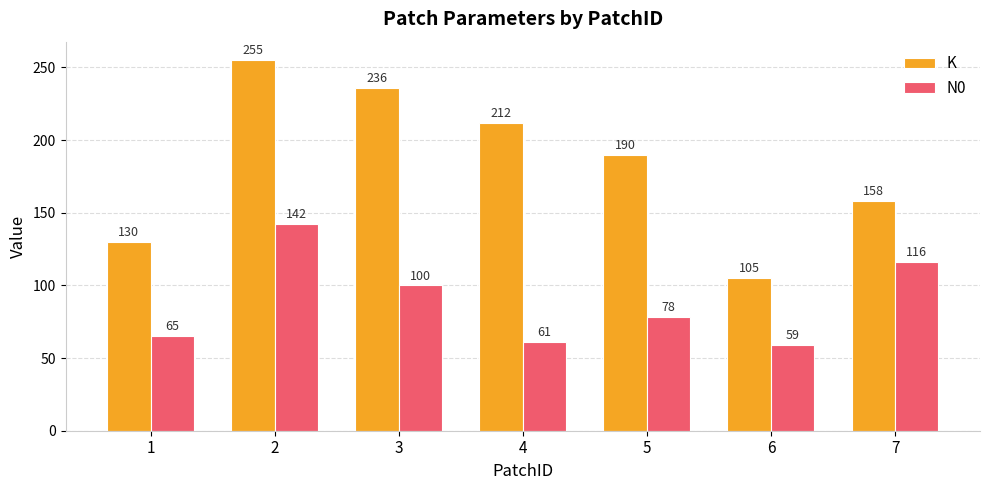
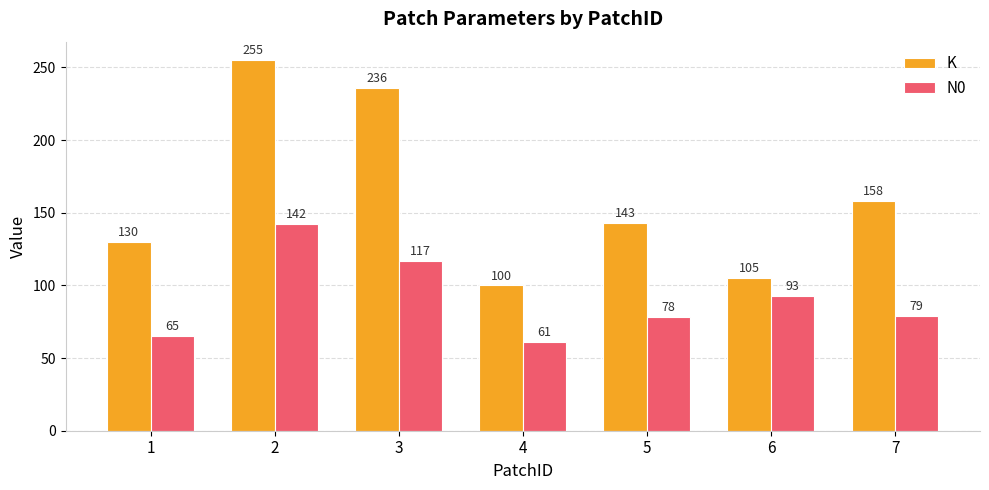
  {
    "K": {
      "1": 130,
      "2": 255,
      "3": 236,
-     "4": 212,
-     "5": 190,
+     "4": 100,
+     "5": 143,
      "6": 105,
      "7": 158
    },
    "N0": {
      "1": 65,
      "2": 142,
-     "3": 100,
+     "3": 117,
      "4": 61,
      "5": 78,
-     "6": 59,
-     "7": 116
+     "6": 93,
+     "7": 79
    }
  }
